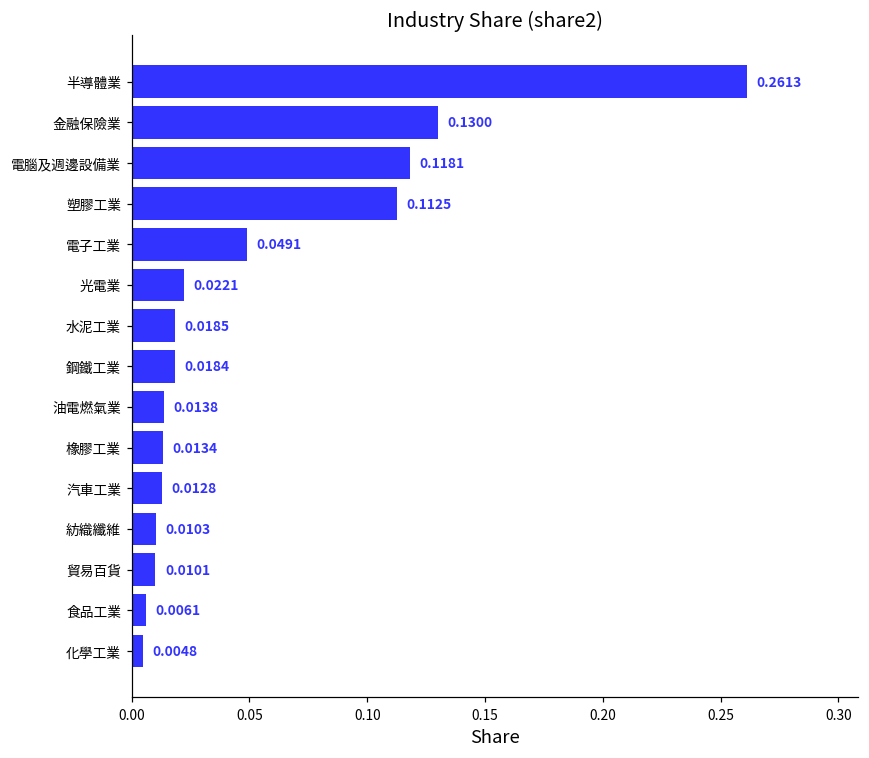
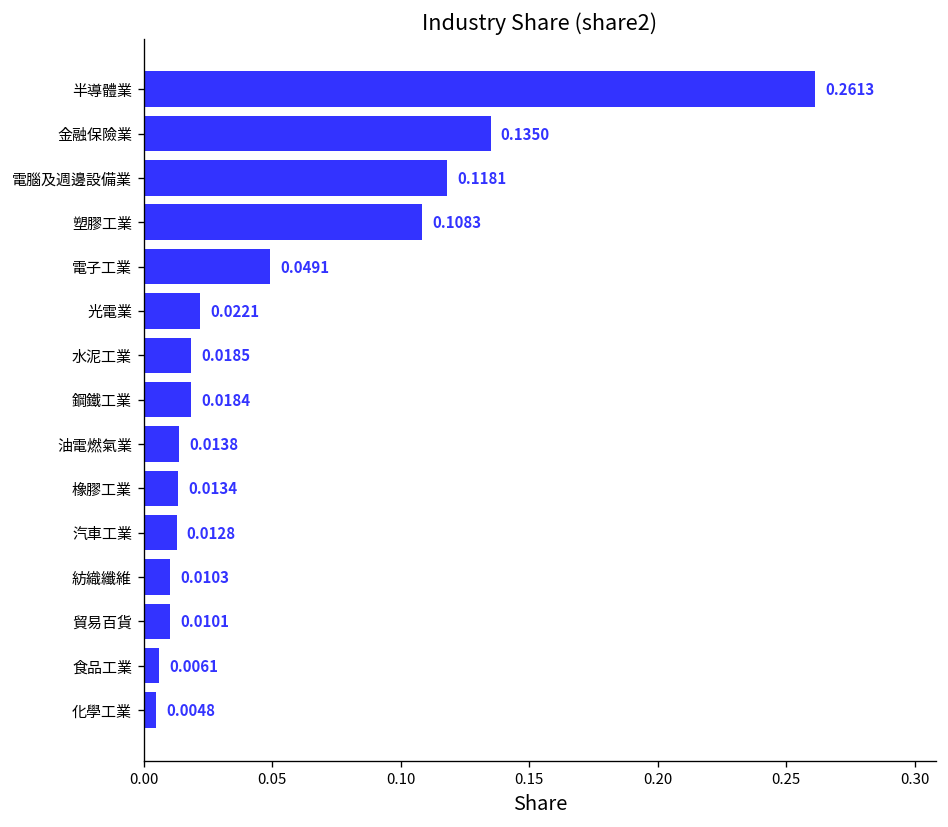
  {
    "半導體業": 0.2613,
-   "金融保險業": 0.1300,
+   "金融保險業": 0.1350,
    "電腦及週邊設備業": 0.1181,
-   "塑膠工業": 0.1125,
+   "塑膠工業": 0.1083,
    "電子工業": 0.0491,
    "光電業": 0.0221,
    "水泥工業": 0.0185,
    "鋼鐵工業": 0.0184,
    "油電燃氣業": 0.0138,
    "橡膠工業": 0.0134,
    "汽車工業": 0.0128,
    "紡織纖維": 0.0103,
    "貿易百貨": 0.0101,
    "食品工業": 0.0061,
    "化學工業": 0.0048
  }
